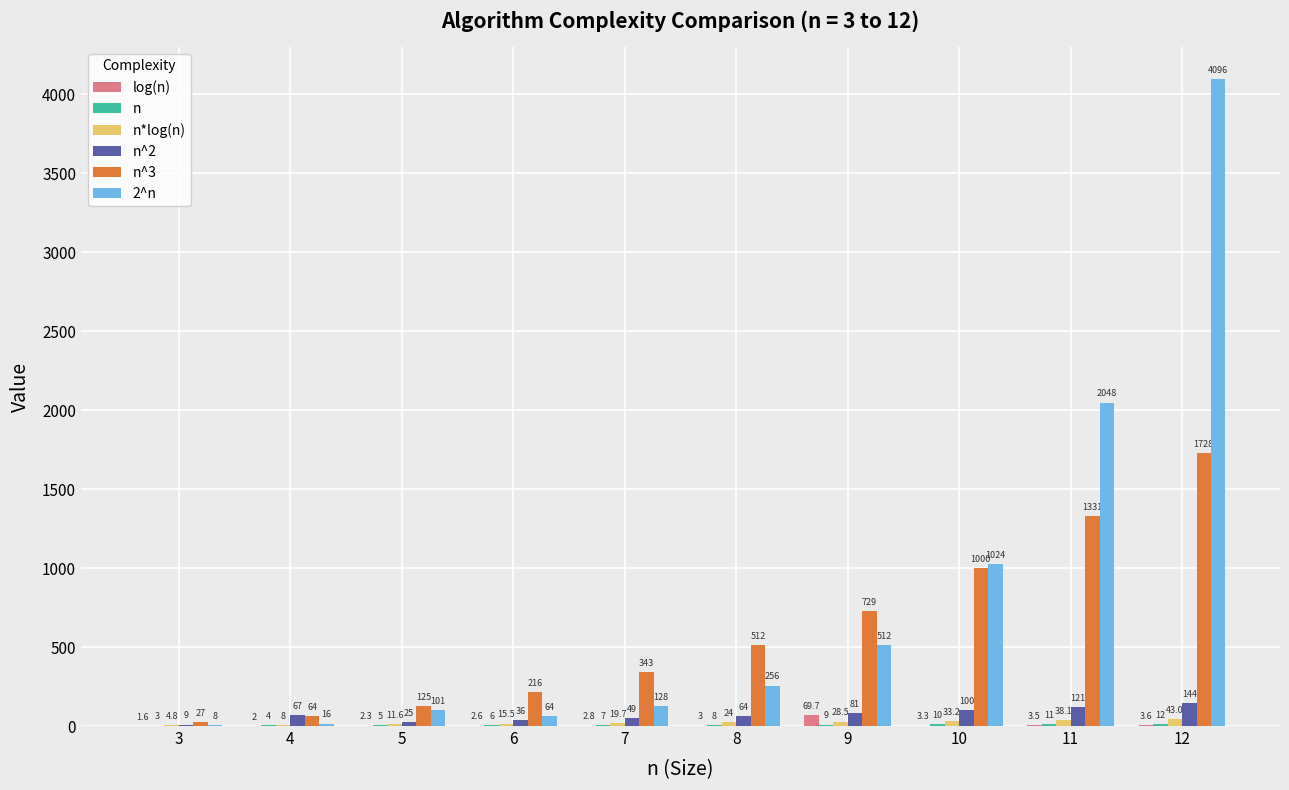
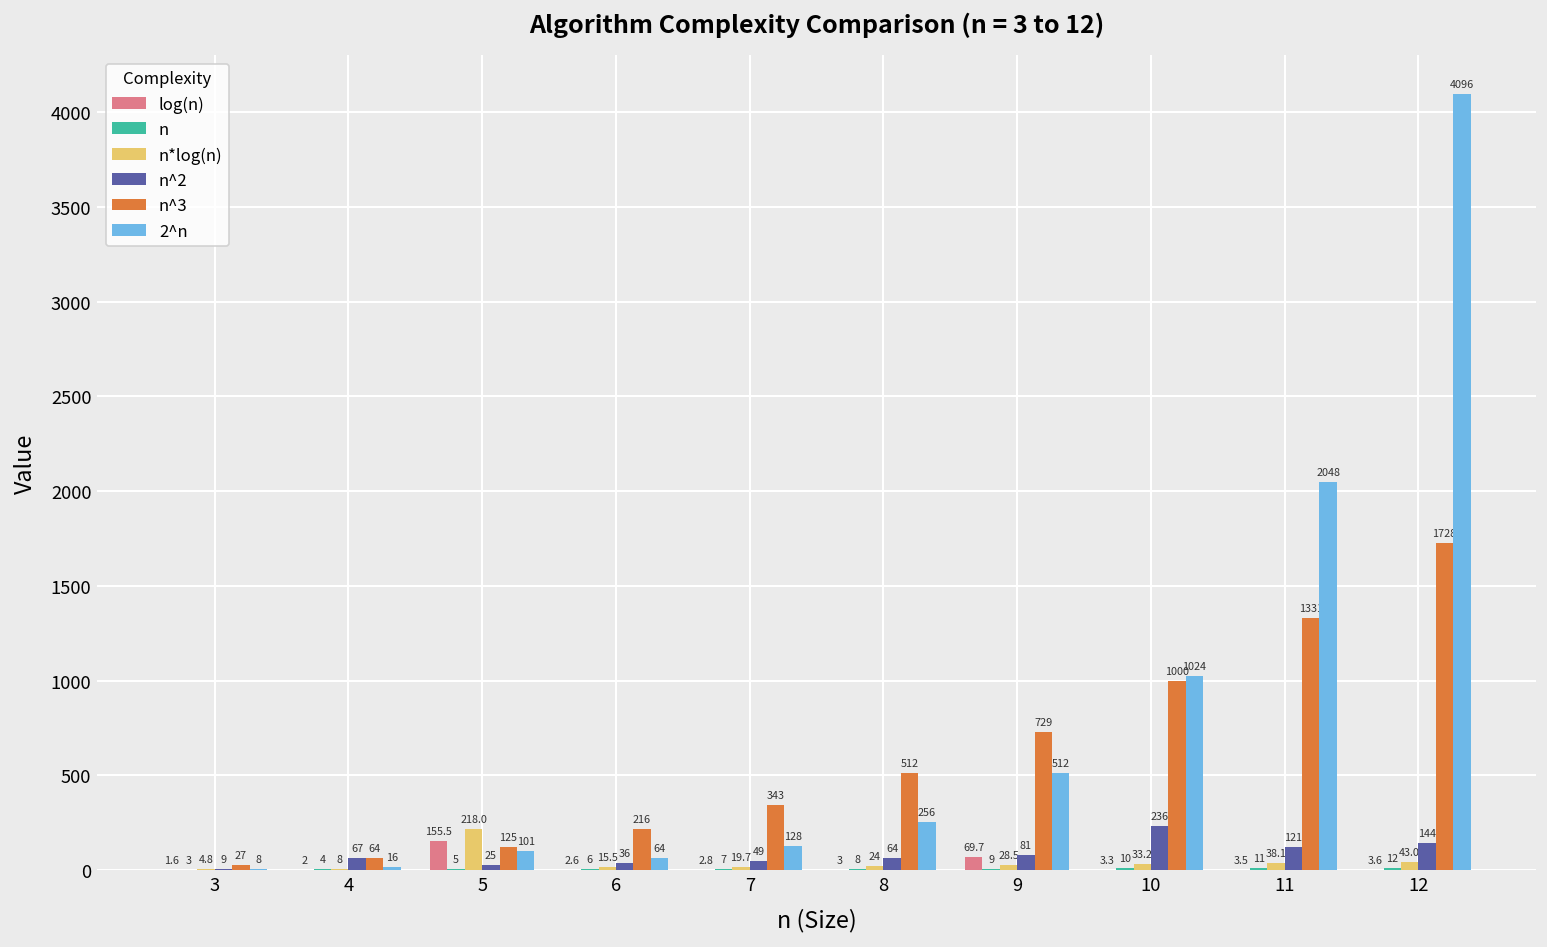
  {
    "log(n)": {
      "3": 1.6,
      "4": 2,
-     "5": 2.3,
+     "5": 155.5,
      "6": 2.6,
      "7": 2.8,
      "8": 3,
      "9": 69.7,
      "10": 3.3,
      "11": 3.5,
      "12": 3.6
    },
    "n": {
      "3": 3,
      "4": 4,
      "5": 5,
      "6": 6,
      "7": 7,
      "8": 8,
      "9": 9,
      "10": 10,
      "11": 11,
      "12": 12
    },
    "n*log(n)": {
      "3": 4.8,
      "4": 8,
-     "5": 11.6,
+     "5": 218.0,
      "6": 15.5,
      "7": 19.7,
      "8": 24,
      "9": 28.5,
      "10": 33.2,
      "11": 38.1,
      "12": 43.0
    },
    "n^2": {
      "3": 9,
      "4": 67,
      "5": 25,
      "6": 36,
      "7": 49,
      "8": 64,
      "9": 81,
-     "10": 100,
+     "10": 236,
      "11": 121,
      "12": 144
    },
    "n^3": {
      "3": 27,
      "4": 64,
      "5": 125,
      "6": 216,
      "7": 343,
      "8": 512,
      "9": 729,
      "11": 1331,
      "12": 1728
    },
    "2^n": {
      "3": 8,
      "4": 16,
      "5": 101,
      "6": 64,
      "7": 128,
      "8": 256,
      "9": 512,
      "11": 2048,
      "12": 4096
    }
  }
